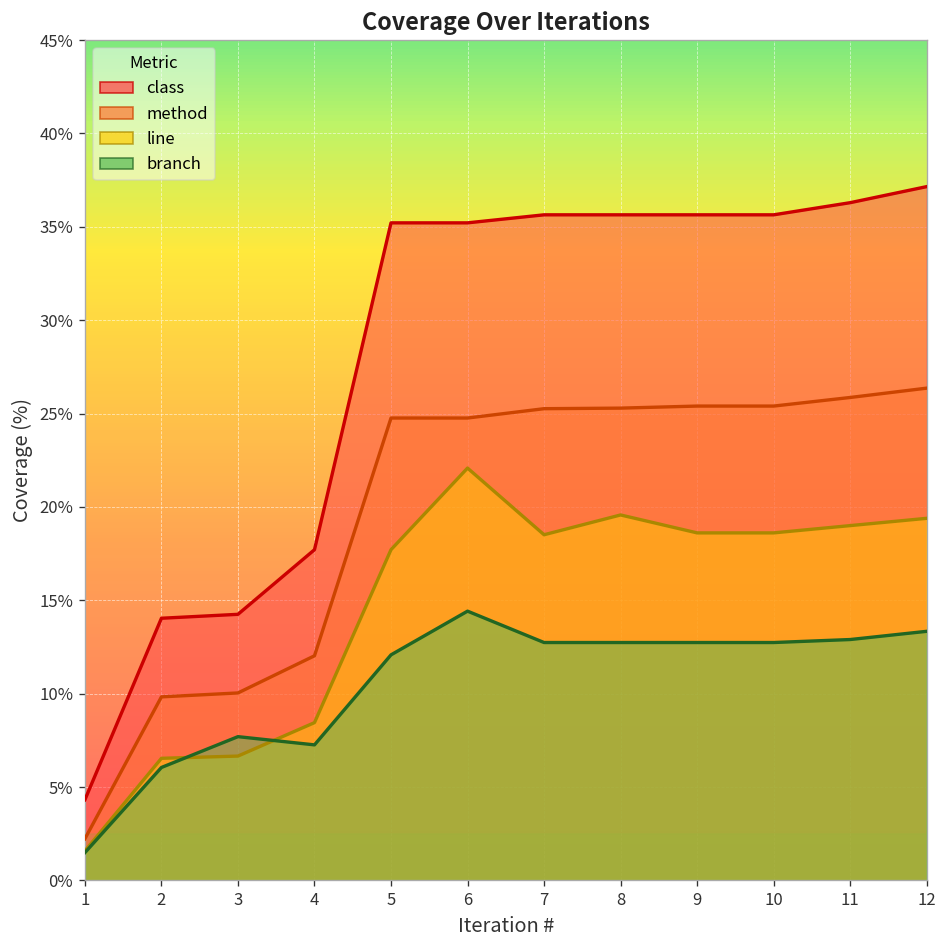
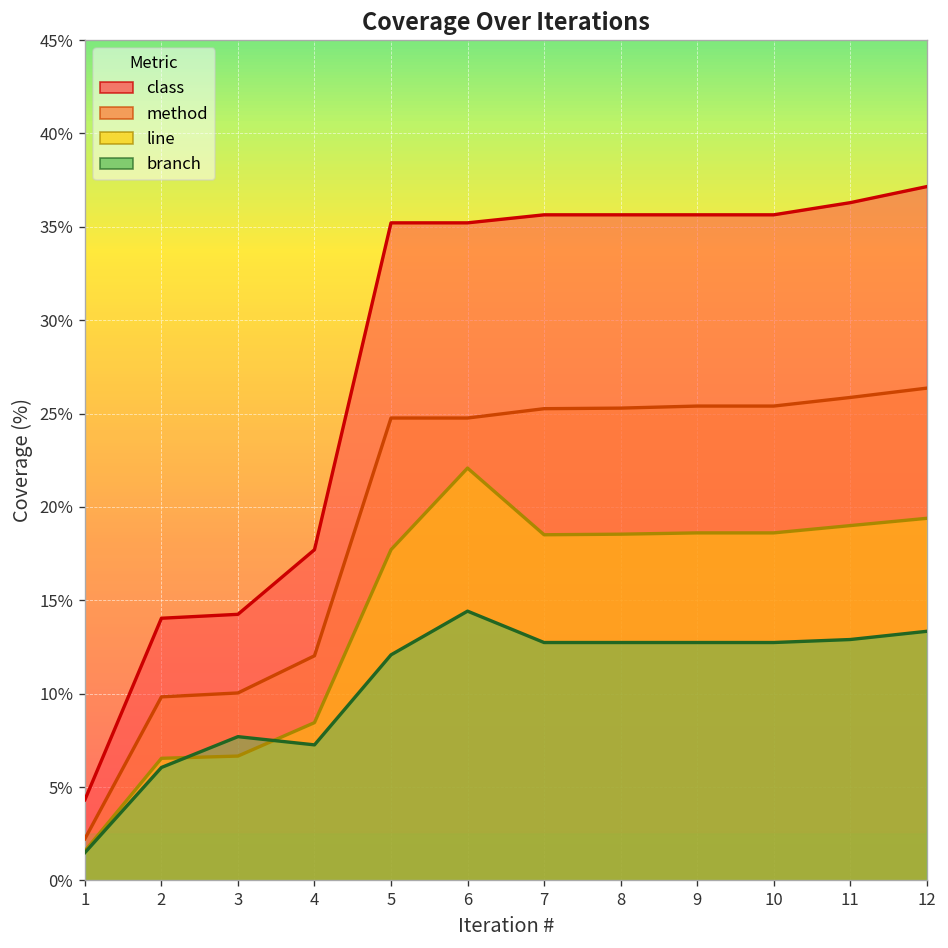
  {
    "line": {
      "2": "6.5%",
      "3": "6.7%",
      "4": "8.5%",
      "5": "17.7%",
      "6": "22.1%",
      "7": "18.5%",
-     "8": "19.6%",
+     "8": "18.5%",
      "9": "18.6%",
      "10": "18.6%",
      "11": "19.0%",
      "12": "19.4%"
    },
    "branch": {
      "2": "6.1%",
      "3": "7.7%",
      "4": "7.3%",
      "5": "12.1%",
      "6": "14.4%",
      "7": "12.7%",
      "8": "12.7%",
      "9": "12.7%",
      "10": "12.7%",
      "11": "12.9%",
      "12": "13.3%"
    }
  }
